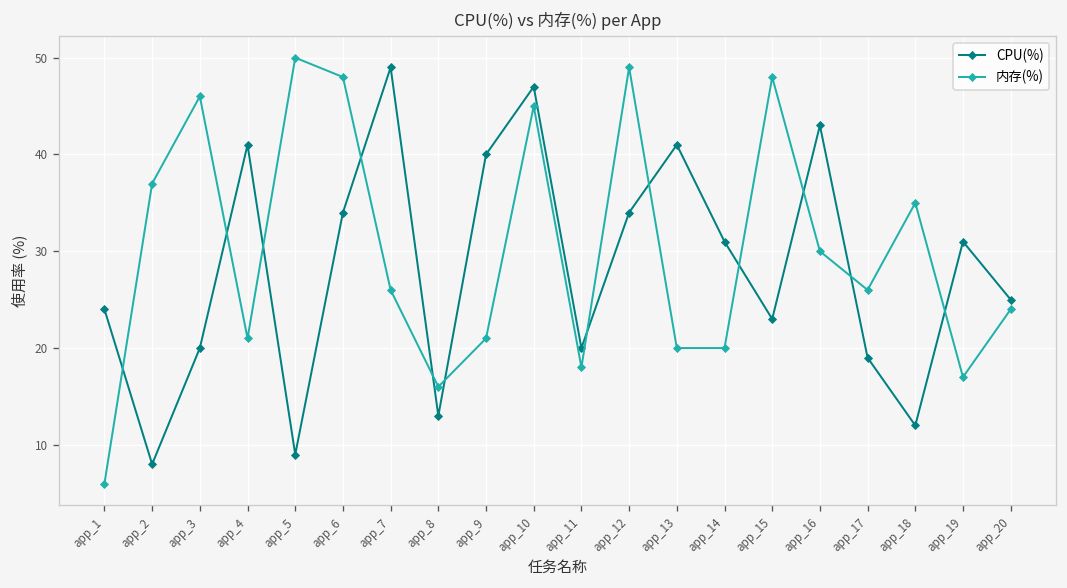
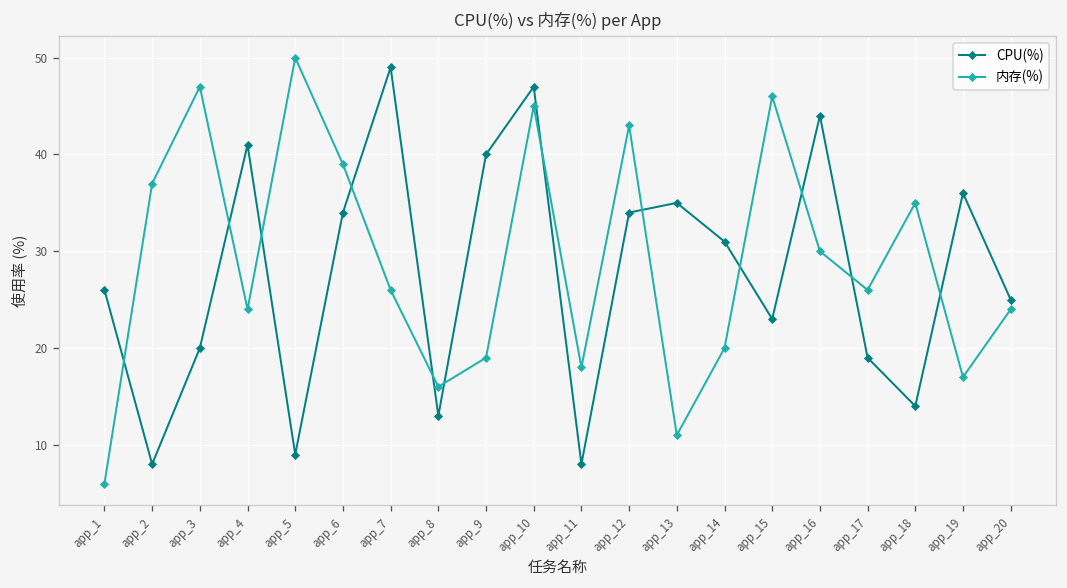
  {
    "CPU(%)": {
-     "app_1": 24,
+     "app_1": 26,
      "app_2": 8,
      "app_3": 20,
      "app_4": 41,
      "app_5": 9,
      "app_6": 34,
      "app_7": 49,
      "app_8": 13,
      "app_9": 40,
      "app_10": 47,
-     "app_11": 20,
+     "app_11": 8,
      "app_12": 34,
-     "app_13": 41,
+     "app_13": 35,
      "app_14": 31,
      "app_15": 23,
-     "app_16": 43,
+     "app_16": 44,
      "app_17": 19,
-     "app_18": 12,
-     "app_19": 31,
+     "app_18": 14,
+     "app_19": 36,
      "app_20": 25
    },
    "内存(%)": {
      "app_1": 6,
      "app_2": 37,
-     "app_3": 46,
-     "app_4": 21,
+     "app_3": 47,
+     "app_4": 24,
      "app_5": 50,
-     "app_6": 48,
+     "app_6": 39,
      "app_7": 26,
      "app_8": 16,
-     "app_9": 21,
+     "app_9": 19,
      "app_10": 45,
      "app_11": 18,
-     "app_12": 49,
-     "app_13": 20,
+     "app_12": 43,
+     "app_13": 11,
      "app_14": 20,
-     "app_15": 48,
+     "app_15": 46,
      "app_16": 30,
      "app_17": 26,
      "app_18": 35,
      "app_19": 17,
      "app_20": 24
    }
  }
